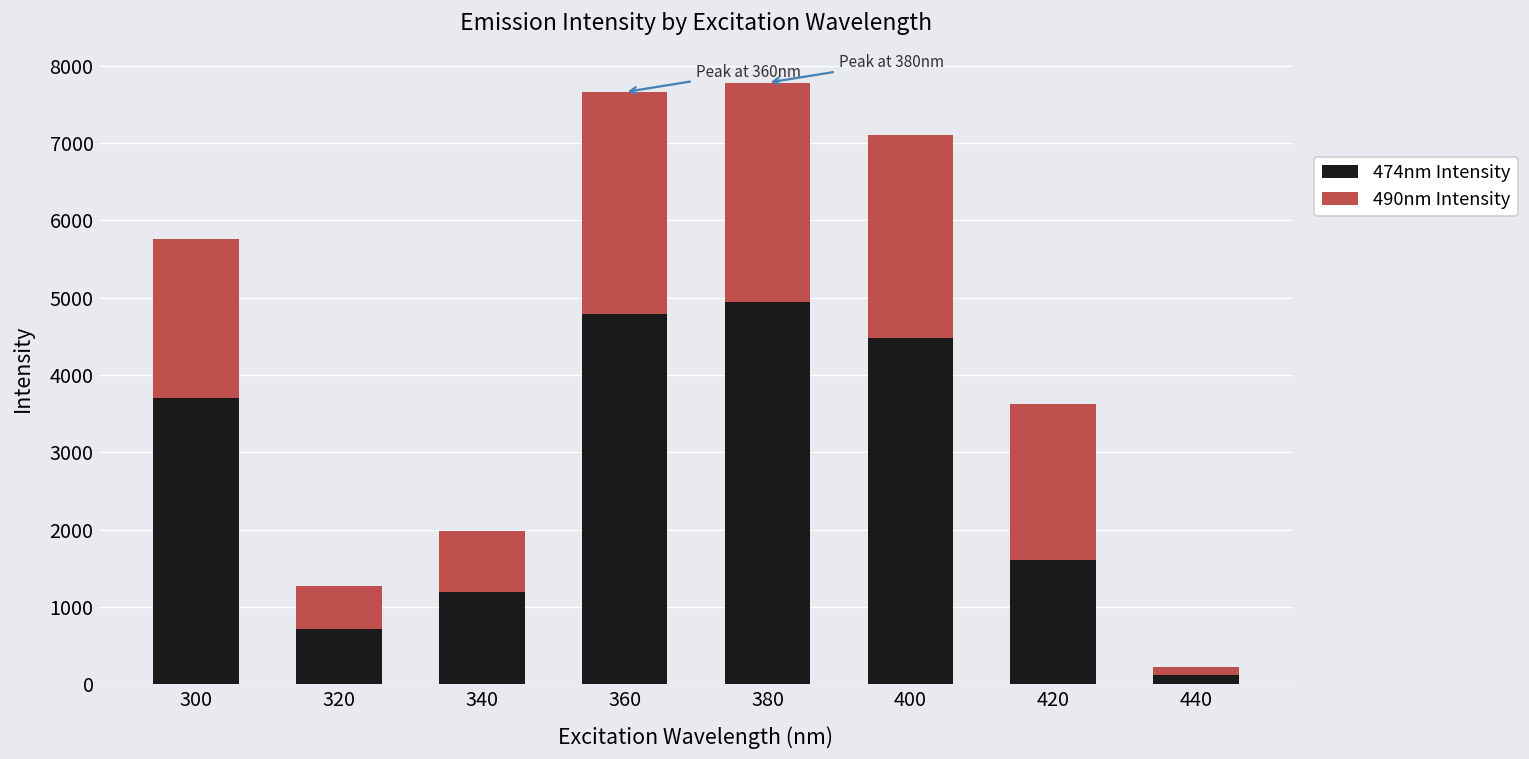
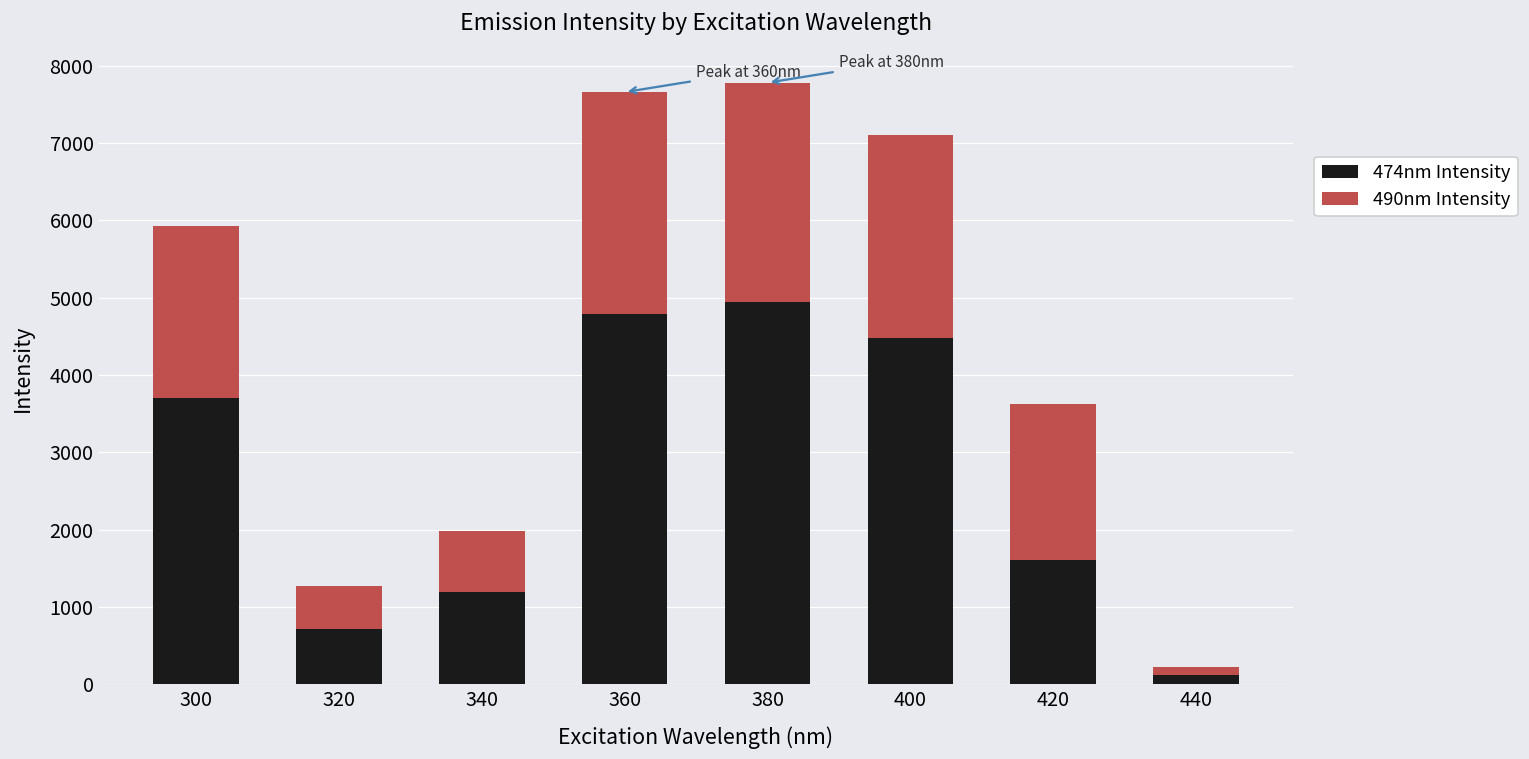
  {
    "474nm Intensity": {
      "300": 3700,
      "320": 700,
      "340": 1200,
      "360": 4800,
      "380": 5000,
      "400": 4500,
      "420": 1600,
      "440": 100
    },
    "490nm Intensity": {
-     "300": 2100,
+     "300": 2200,
      "320": 600,
      "340": 800,
      "360": 2900,
      "400": 2600,
      "420": 2000,
      "440": 100
    }
  }
